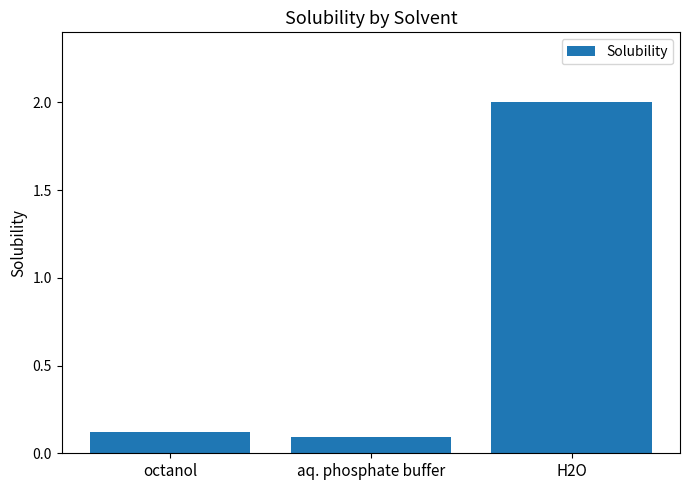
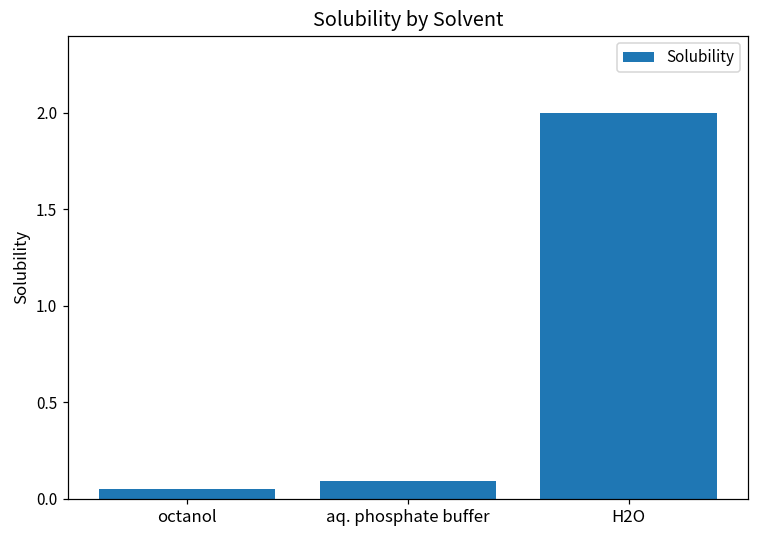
  {
-   "octanol": 0.12,
+   "octanol": 0.05,
    "aq. phosphate buffer": 0.09,
    "H2O": 2.00
  }
